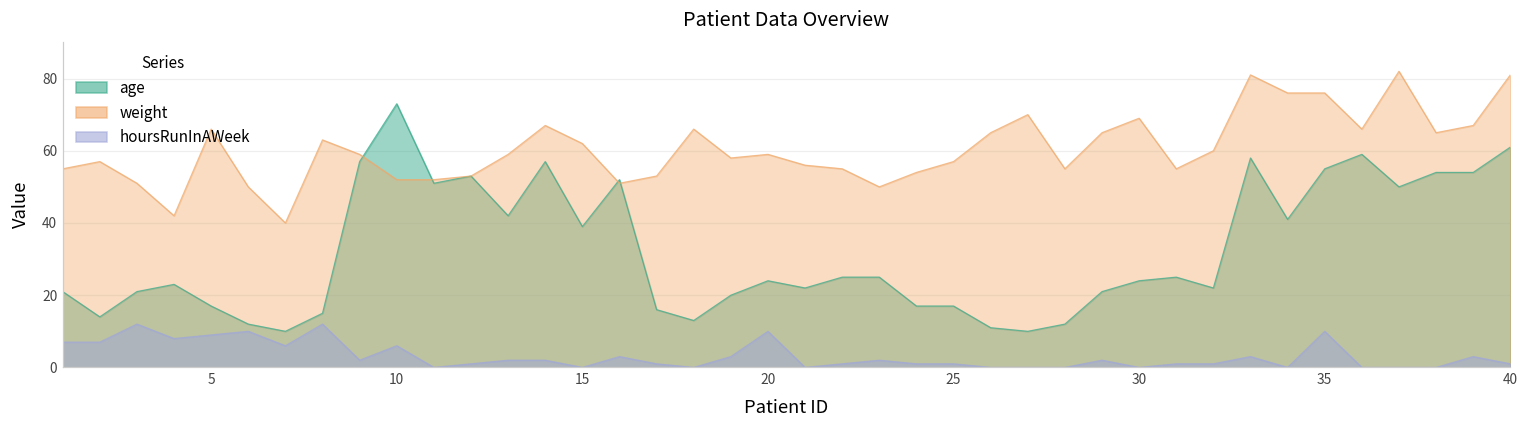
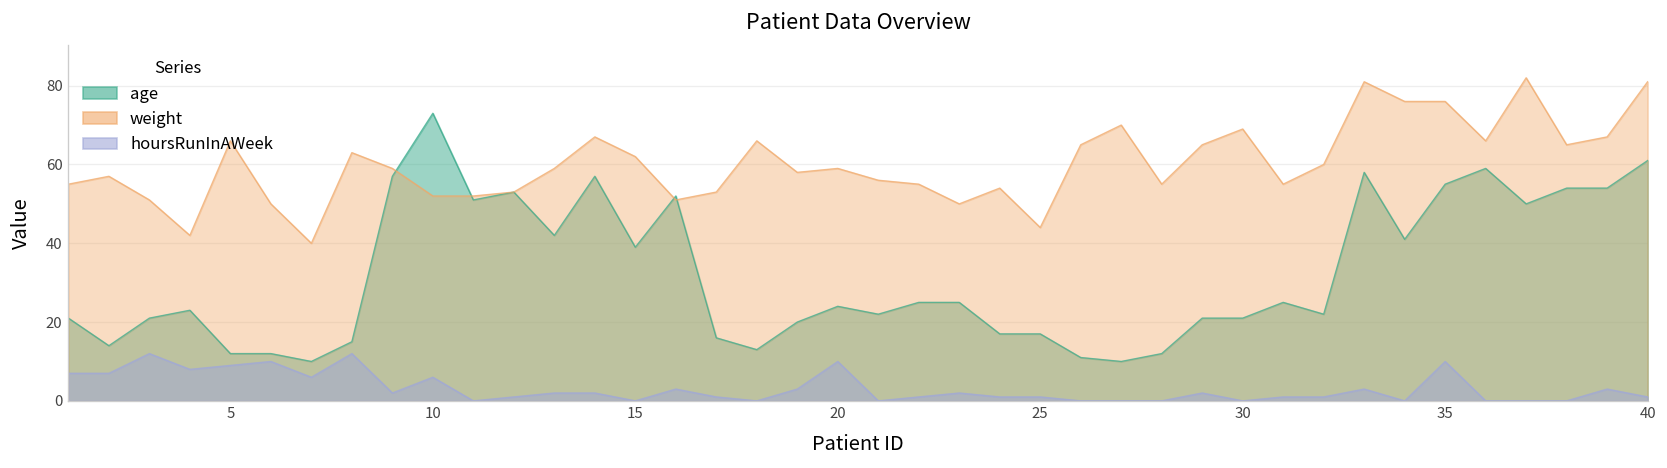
  {
    "age": {
-     "5": 17,
+     "5": 12,
      "10": 73,
      "15": 39,
      "20": 24,
      "25": 17,
-     "30": 24,
+     "30": 21,
      "35": 55,
      "40": 61
    },
    "weight": {
      "5": 66,
      "10": 52,
      "15": 62,
      "20": 59,
-     "25": 57,
+     "25": 44,
      "30": 69,
      "35": 76,
      "40": 81
    },
    "hoursRunInAWeek": {
      "5": 9,
      "10": 6,
      "15": 0,
      "20": 10,
      "25": 1,
      "30": 0,
      "35": 10,
      "40": 1
    }
  }
